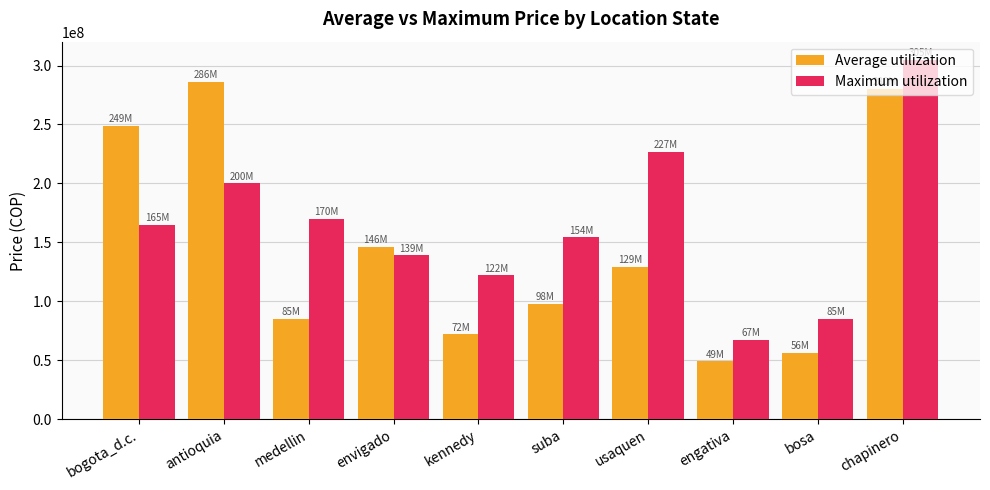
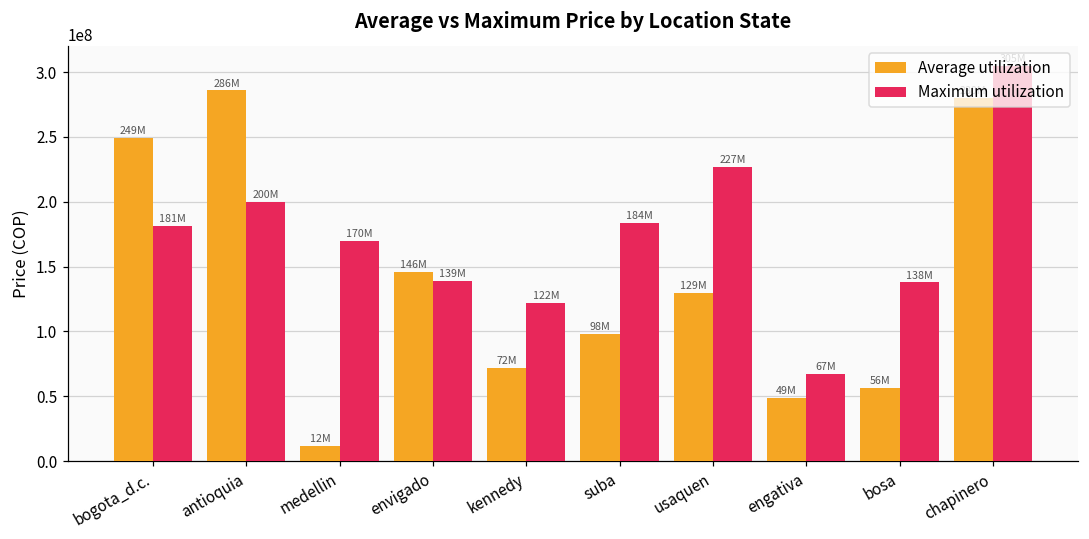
  {
    "Average utilization": {
      "bogota_d.c.": "249M",
      "antioquia": "286M",
-     "medellin": "85M",
+     "medellin": "12M",
      "envigado": "146M",
      "kennedy": "72M",
      "suba": "98M",
      "usaquen": "129M",
      "engativa": "49M",
      "bosa": "56M"
    },
    "Maximum utilization": {
-     "bogota_d.c.": "165M",
+     "bogota_d.c.": "181M",
      "antioquia": "200M",
      "medellin": "170M",
      "envigado": "139M",
      "kennedy": "122M",
-     "suba": "154M",
+     "suba": "184M",
      "usaquen": "227M",
      "engativa": "67M",
-     "bosa": "85M"
+     "bosa": "138M"
    }
  }
